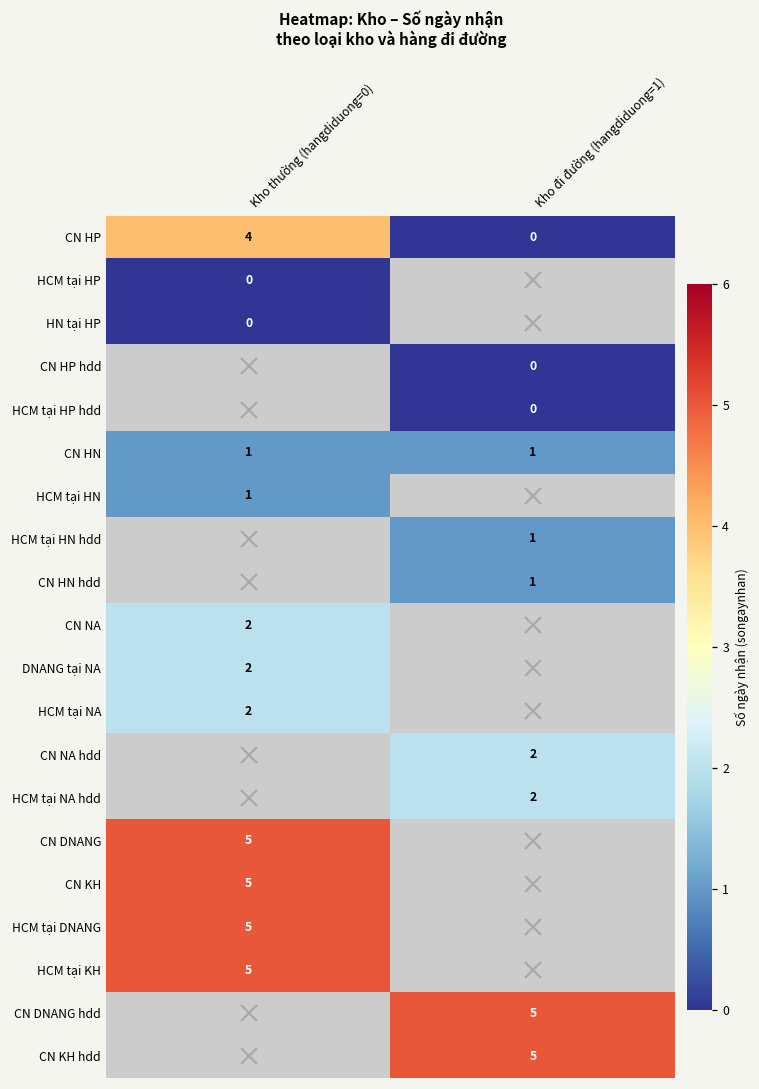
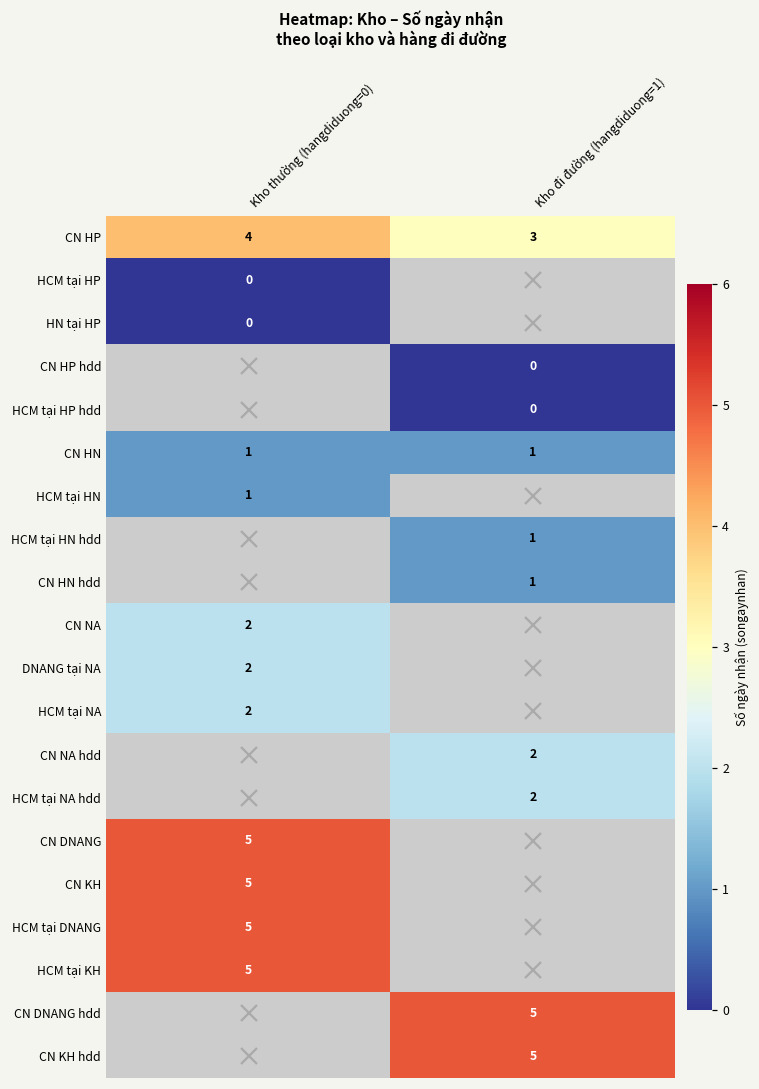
  {
    "CN HP": {
      "Kho thường (hangdiduong=0)": 4,
-     "Kho đi đường (hangdiduong=1)": 0
+     "Kho đi đường (hangdiduong=1)": 3
    },
    "HCM tại HP": {
      "Kho thường (hangdiduong=0)": 0
    },
    "HN tại HP": {
      "Kho thường (hangdiduong=0)": 0
    },
    "CN HP hdd": {
      "Kho đi đường (hangdiduong=1)": 0
    },
    "HCM tại HP hdd": {
      "Kho đi đường (hangdiduong=1)": 0
    },
    "CN HN": {
      "Kho thường (hangdiduong=0)": 1,
      "Kho đi đường (hangdiduong=1)": 1
    },
    "HCM tại HN": {
      "Kho thường (hangdiduong=0)": 1
    },
    "HCM tại HN hdd": {
      "Kho đi đường (hangdiduong=1)": 1
    },
    "CN HN hdd": {
      "Kho đi đường (hangdiduong=1)": 1
    },
    "CN NA": {
      "Kho thường (hangdiduong=0)": 2
    },
    "DNANG tại NA": {
      "Kho thường (hangdiduong=0)": 2
    },
    "HCM tại NA": {
      "Kho thường (hangdiduong=0)": 2
    },
    "CN NA hdd": {
      "Kho đi đường (hangdiduong=1)": 2
    },
    "HCM tại NA hdd": {
      "Kho đi đường (hangdiduong=1)": 2
    },
    "CN DNANG": {
      "Kho thường (hangdiduong=0)": 5
    },
    "CN KH": {
      "Kho thường (hangdiduong=0)": 5
    },
    "HCM tại DNANG": {
      "Kho thường (hangdiduong=0)": 5
    },
    "HCM tại KH": {
      "Kho thường (hangdiduong=0)": 5
    },
    "CN DNANG hdd": {
      "Kho đi đường (hangdiduong=1)": 5
    },
    "CN KH hdd": {
      "Kho đi đường (hangdiduong=1)": 5
    }
  }
